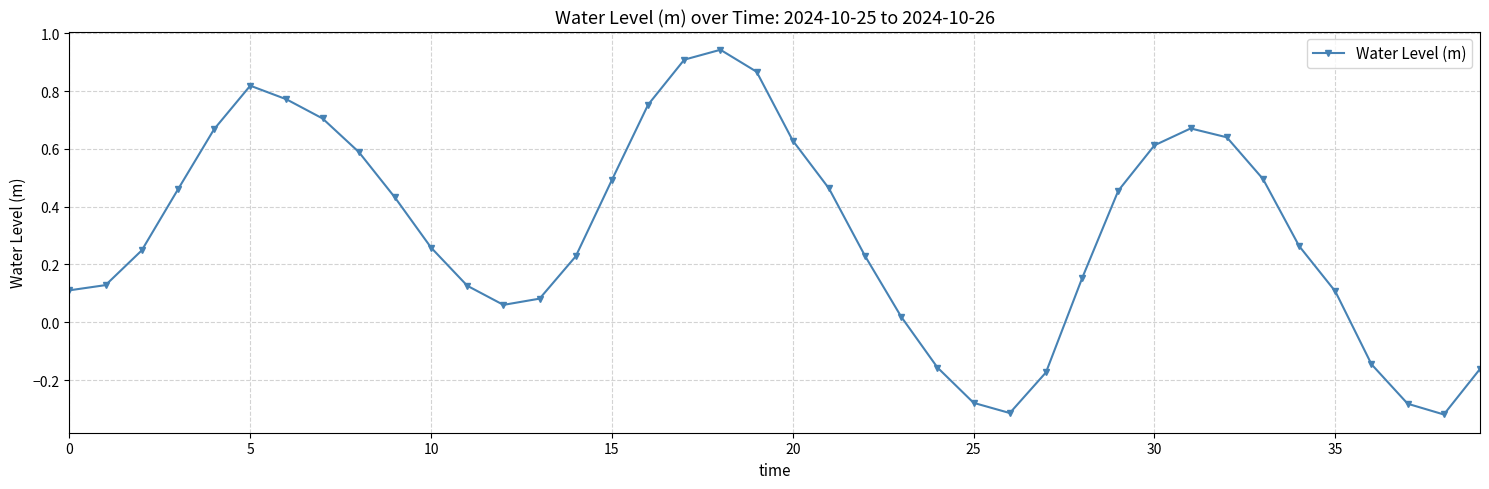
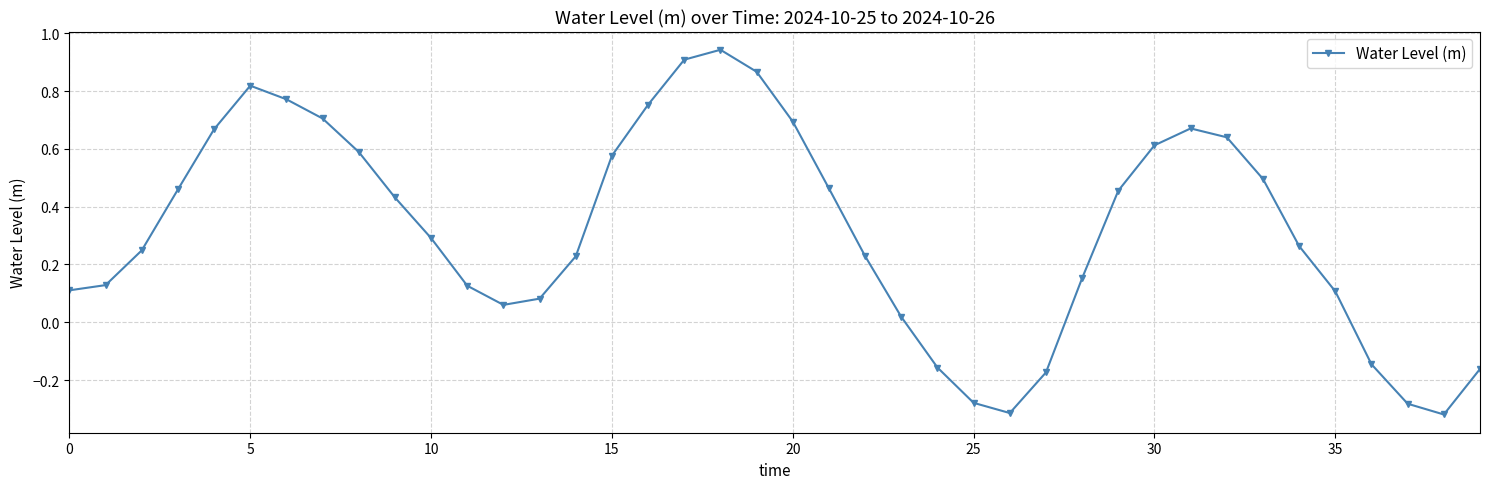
  {
    "0": 0.11,
    "5": 0.82,
-   "10": 0.26,
-   "15": 0.49,
-   "20": 0.63,
+   "10": 0.29,
+   "15": 0.58,
+   "20": 0.69,
    "25": -0.28,
    "30": 0.61,
    "35": 0.11
  }
